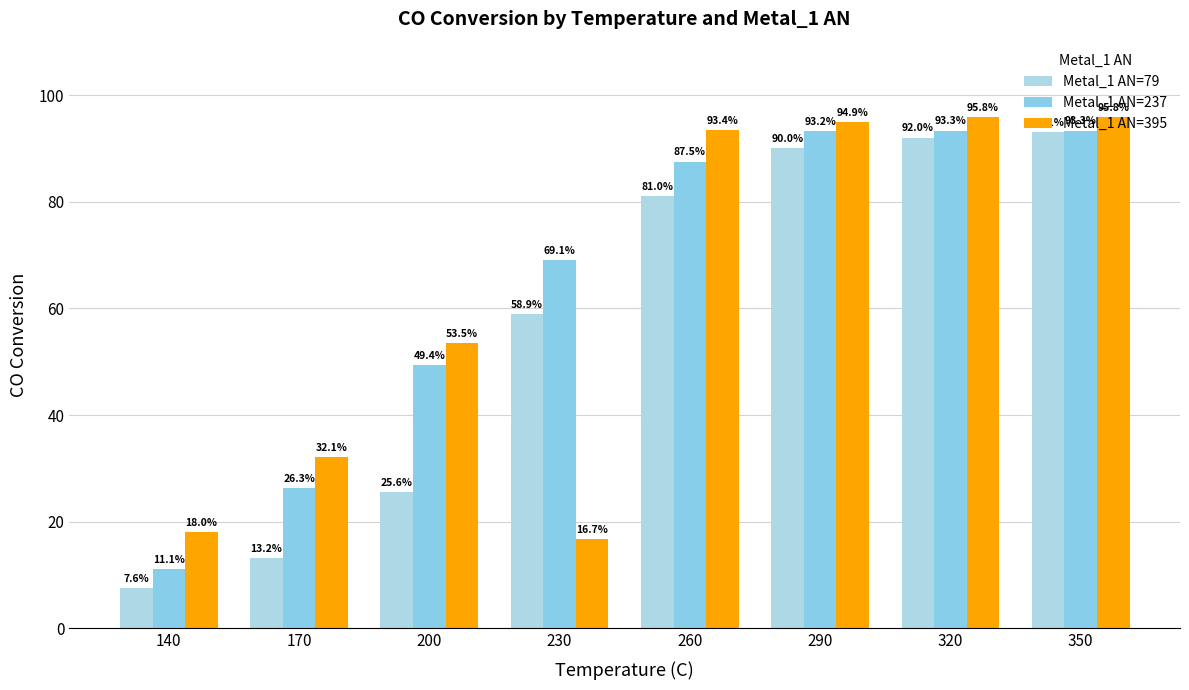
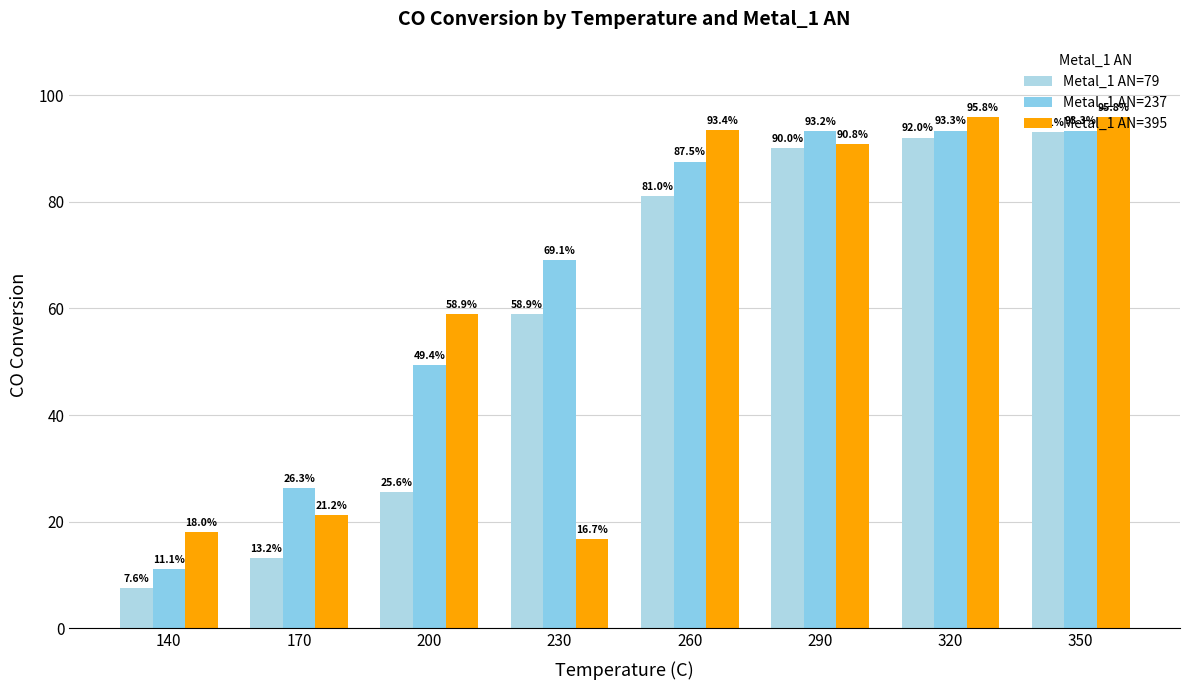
  {
    "Metal_1 AN=395": {
      "140": "18.0%",
-     "170": "32.1%",
-     "200": "53.5%",
+     "170": "21.2%",
+     "200": "58.9%",
      "230": "16.7%",
      "260": "93.4%",
-     "290": "94.9%",
+     "290": "90.8%",
      "320": "95.8%",
      "350": "95.8%"
    }
  }
